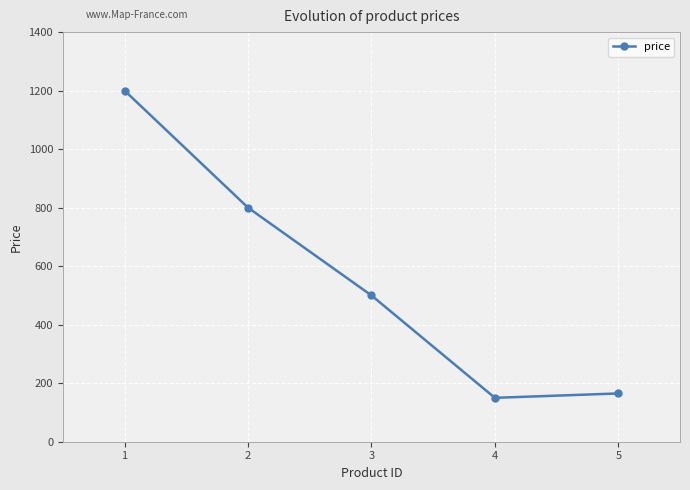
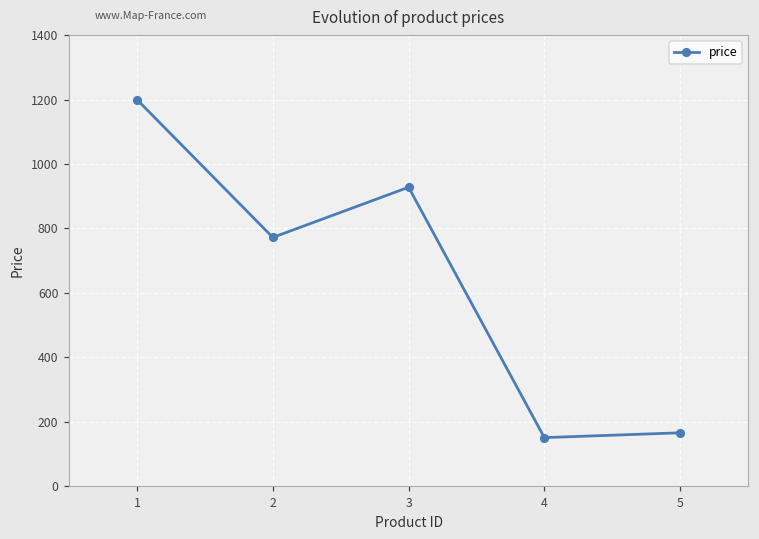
  {
    "1": 1200,
-   "2": 800,
-   "3": 500,
+   "2": 770,
+   "3": 930,
    "4": 150,
    "5": 170
  }
